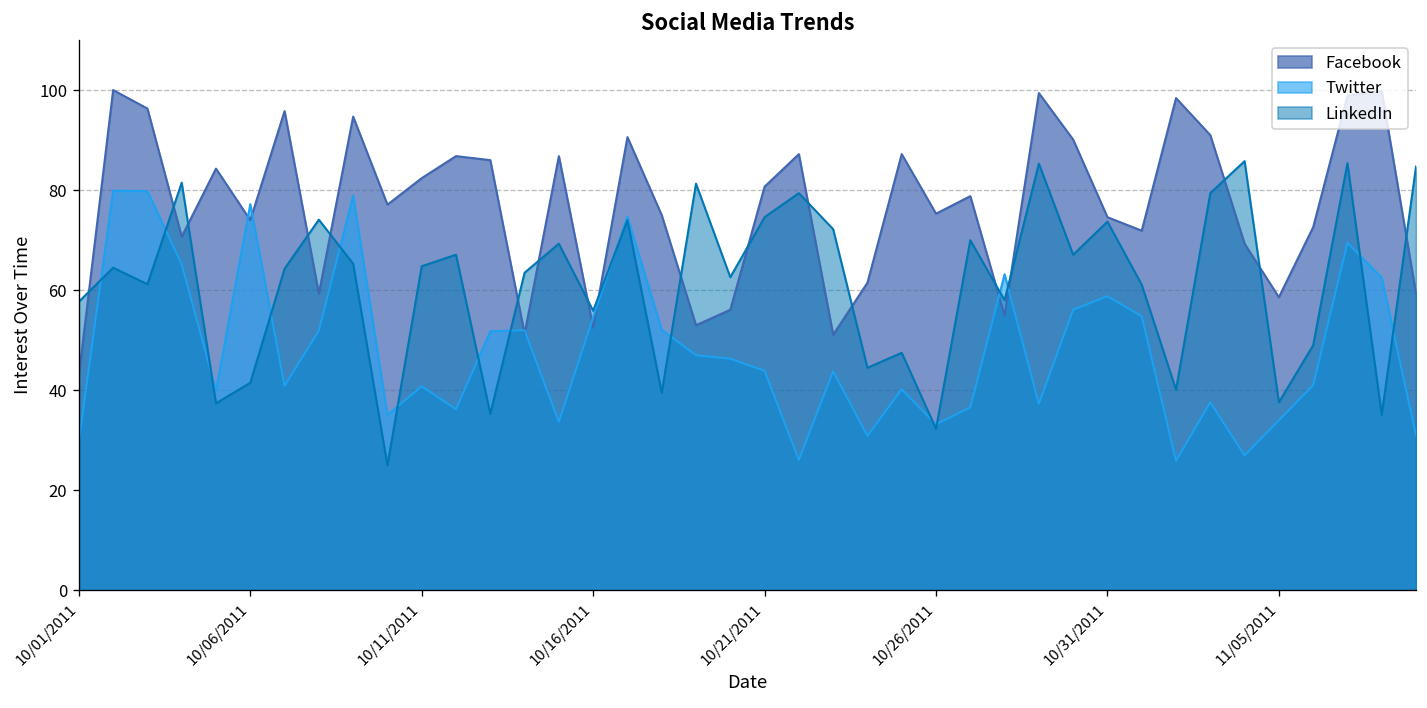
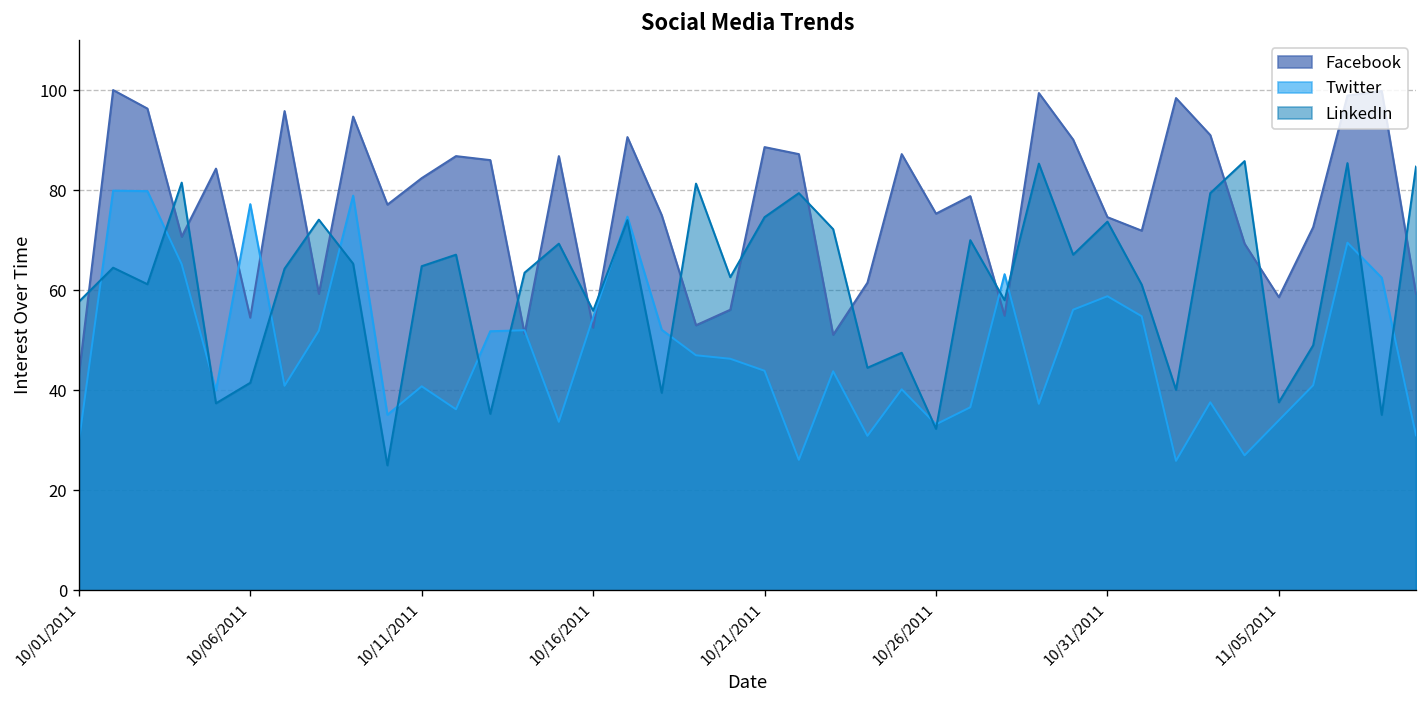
  {
    "Facebook": {
      "10/01/2011": 43,
-     "10/06/2011": 74,
+     "10/06/2011": 55,
      "10/11/2011": 82,
      "10/16/2011": 53,
-     "10/21/2011": 81,
+     "10/21/2011": 89,
      "10/26/2011": 75,
      "10/31/2011": 75,
      "11/05/2011": 59
    }
  }
